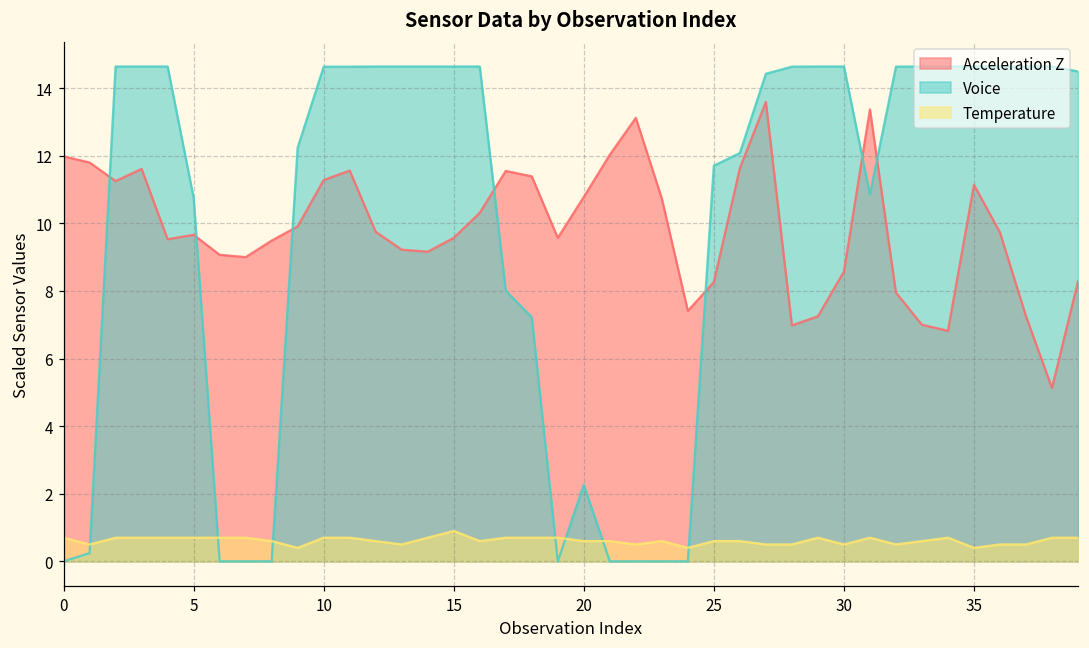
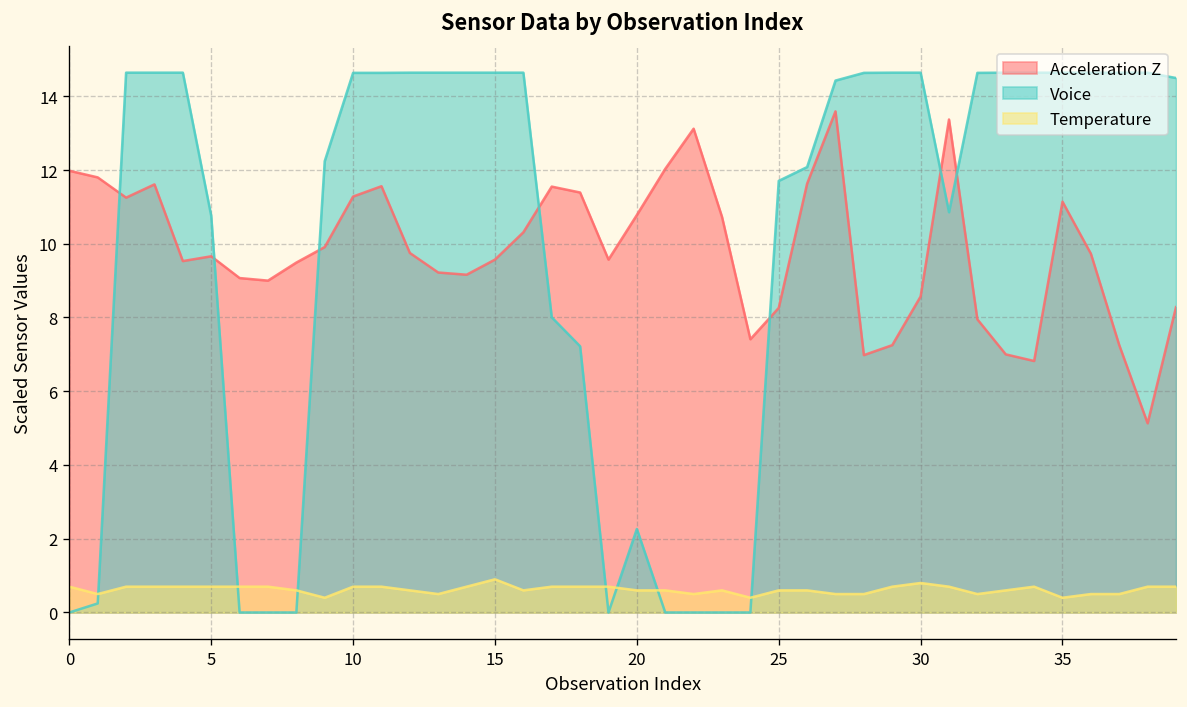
  {
    "Acceleration Z": {
      "0": 12.0,
      "5": 9.7,
      "10": 11.3,
      "15": 9.6,
      "20": 10.8,
      "25": 8.3,
      "30": 8.6,
      "35": 11.1
    },
    "Voice": {
      "0": 0.0,
      "5": 10.8,
      "10": 14.6,
      "15": 14.6,
      "20": 2.3,
      "25": 11.7,
      "30": 14.6
    },
    "Temperature": {
      "0": 0.7,
      "5": 0.7,
      "10": 0.7,
      "15": 0.9,
      "20": 0.6,
      "25": 0.6,
-     "30": 0.5,
+     "30": 0.8,
      "35": 0.4
    }
  }
